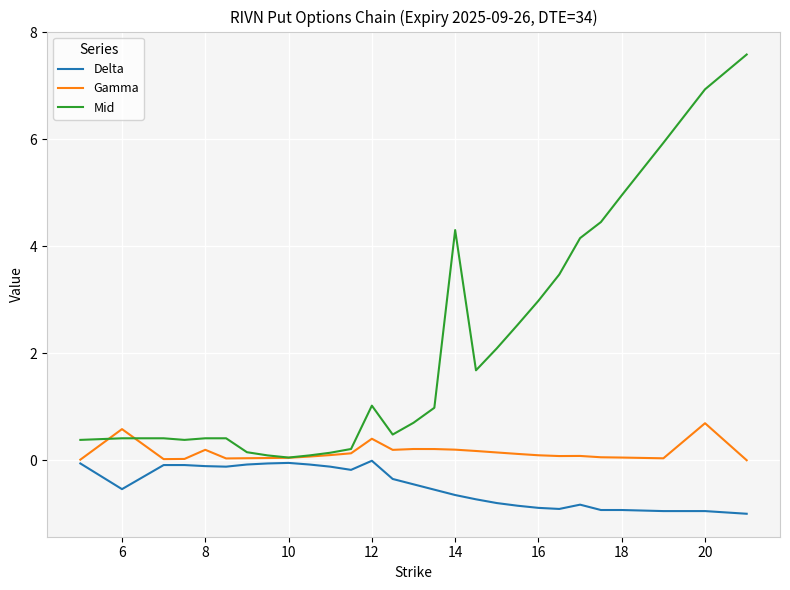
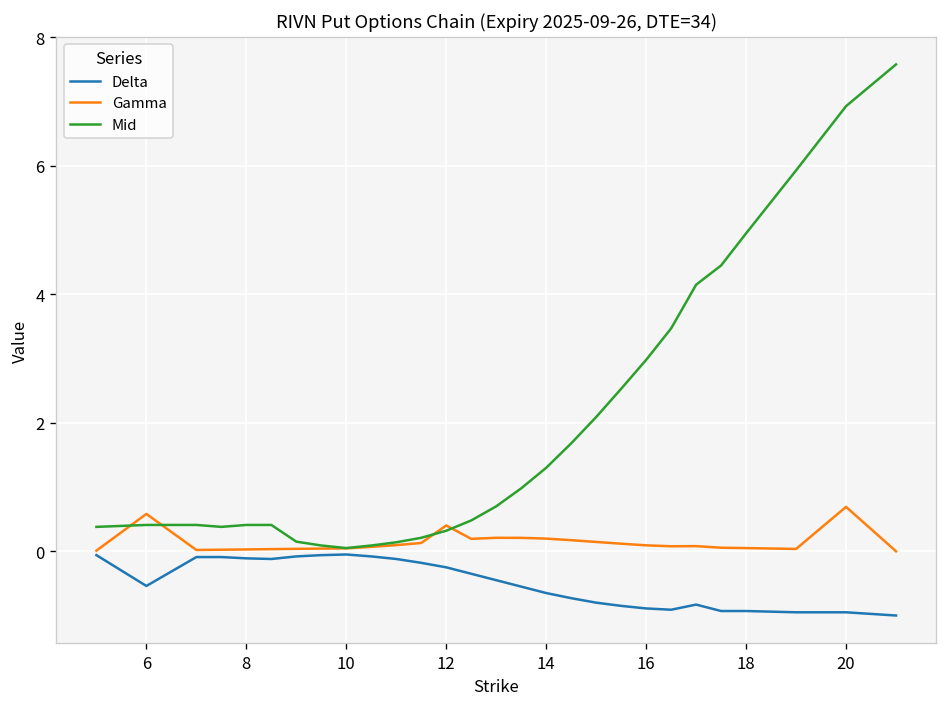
  {
    "Delta": {
      "6": -0.5,
      "8": -0.1,
      "10": -0.1,
-     "12": 0.0,
+     "12": -0.3,
      "14": -0.7,
      "16": -0.9,
      "18": -0.9,
      "20": -1.0
    },
    "Gamma": {
      "6": 0.6,
-     "8": 0.2,
+     "8": 0.0,
      "12": 0.4,
      "14": 0.2,
      "16": 0.1,
      "18": 0.1,
      "20": 0.7
    },
    "Mid": {
      "6": 0.4,
      "8": 0.4,
-     "12": 1.0,
-     "14": 4.3,
+     "12": 0.3,
+     "14": 1.3,
      "16": 3.0,
      "18": 5.0,
      "20": 6.9
    }
  }
